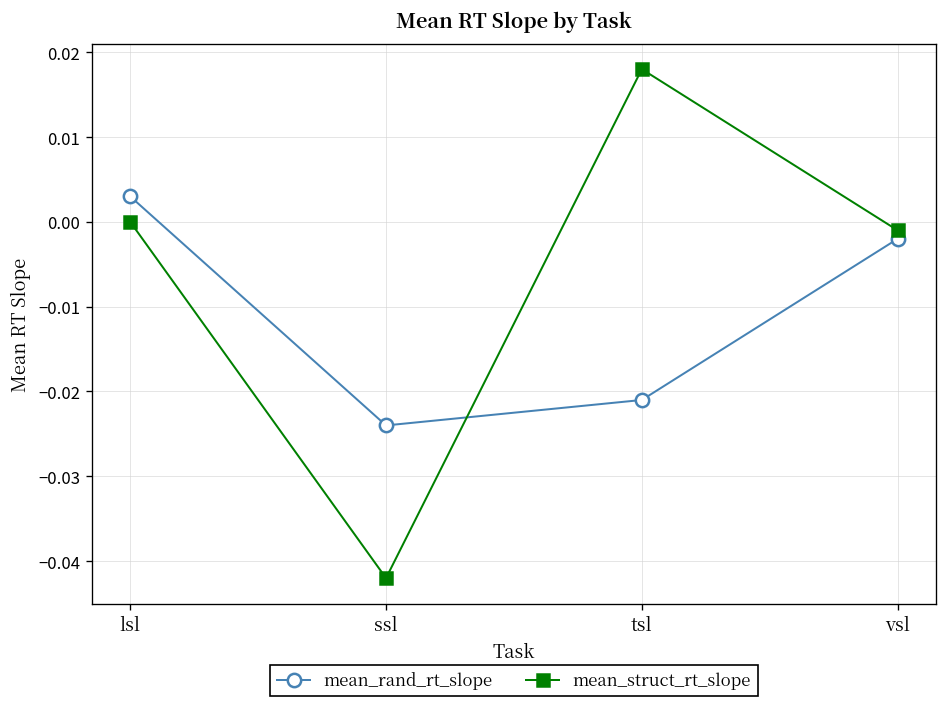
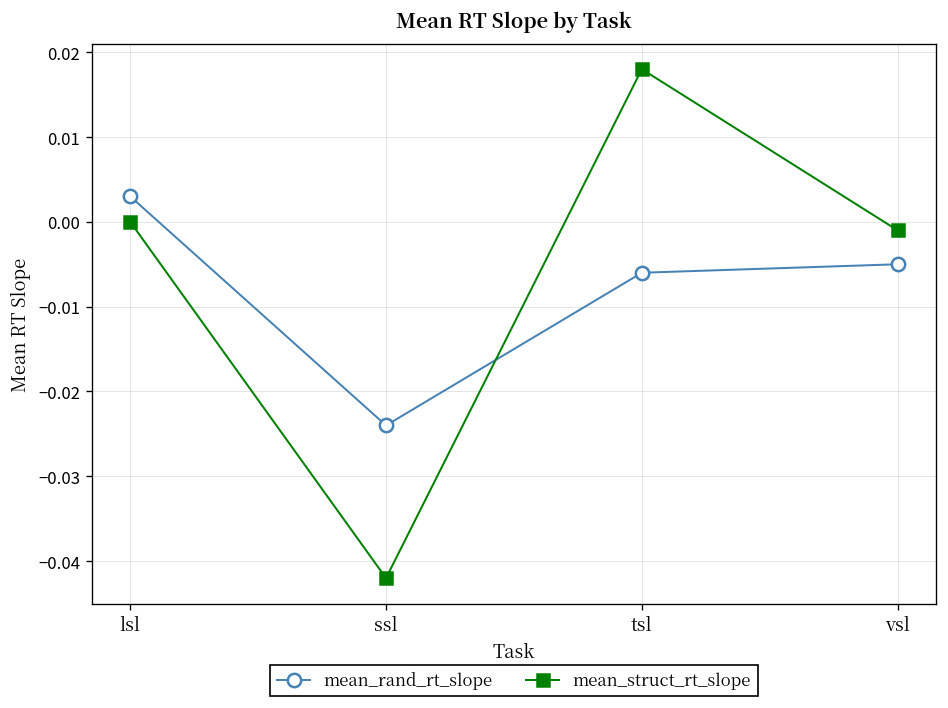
  {
    "mean_rand_rt_slope": {
      "lsl": 0.003,
      "ssl": -0.024,
-     "tsl": -0.021,
-     "vsl": -0.002
+     "tsl": -0.006,
+     "vsl": -0.005
    },
    "mean_struct_rt_slope": {
      "lsl": 0.000,
      "ssl": -0.042,
      "tsl": 0.018,
      "vsl": -0.001
    }
  }
